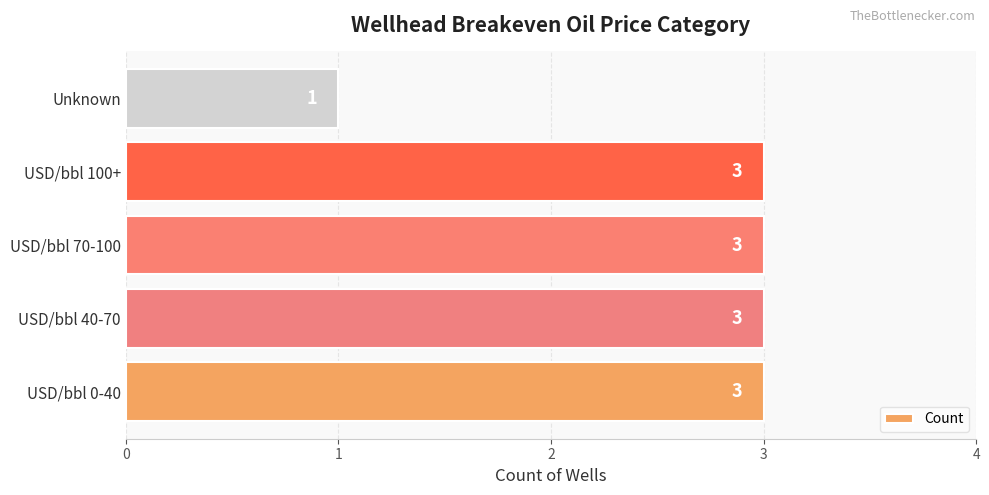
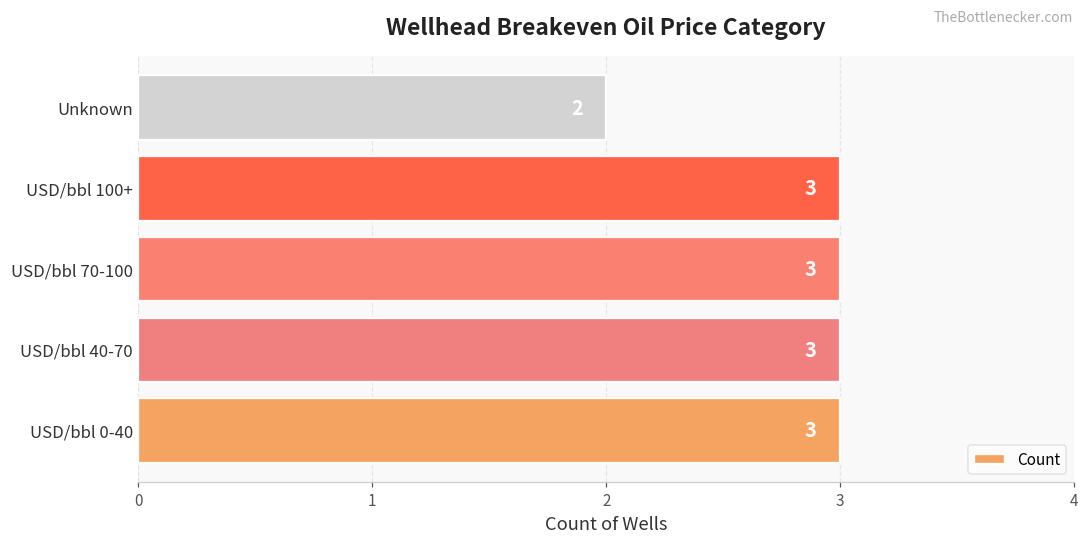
  {
-   "Unknown": 1
+   "Unknown": 2
  }
